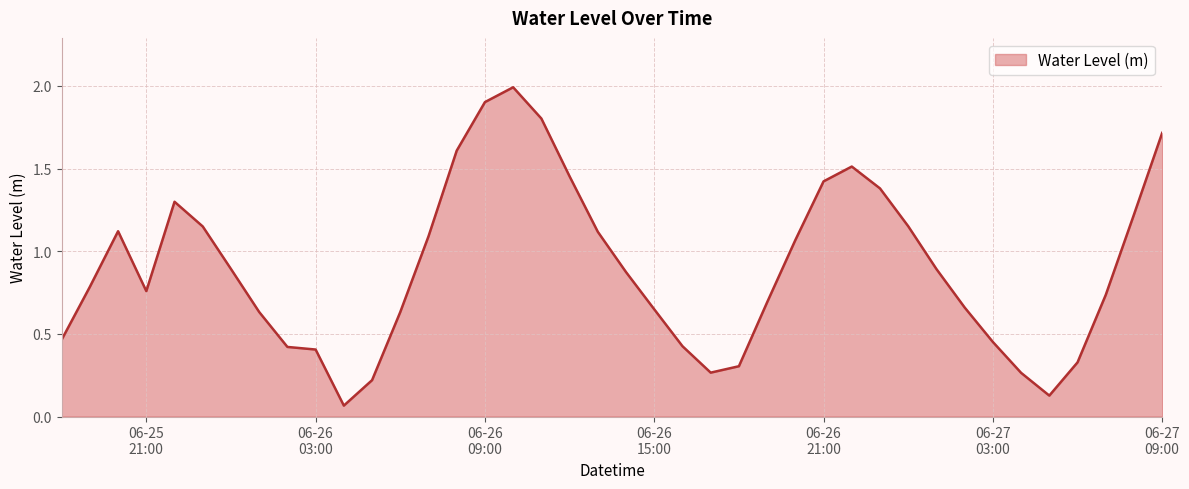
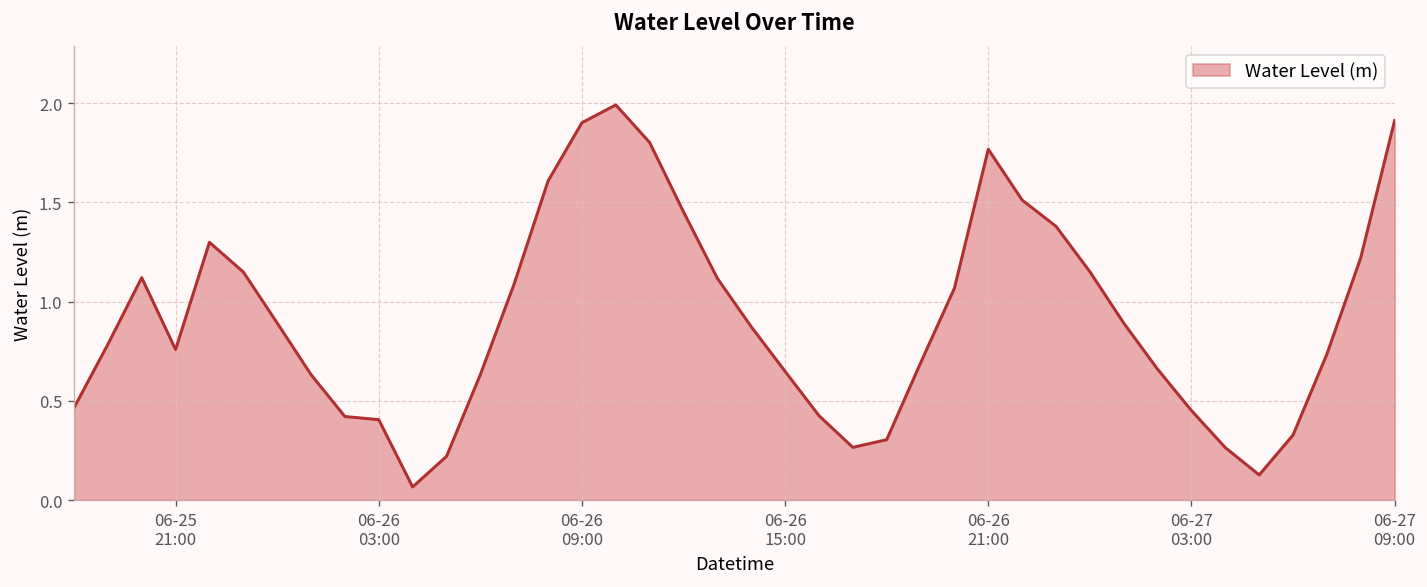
  {
    "06-25 21:00": 0.76,
    "06-26 03:00": 0.41,
    "06-26 09:00": 1.90,
    "06-26 15:00": 0.65,
-   "06-26 21:00": 1.42,
+   "06-26 21:00": 1.77,
    "06-27 03:00": 0.45,
-   "06-27 09:00": 1.72
+   "06-27 09:00": 1.91
  }
